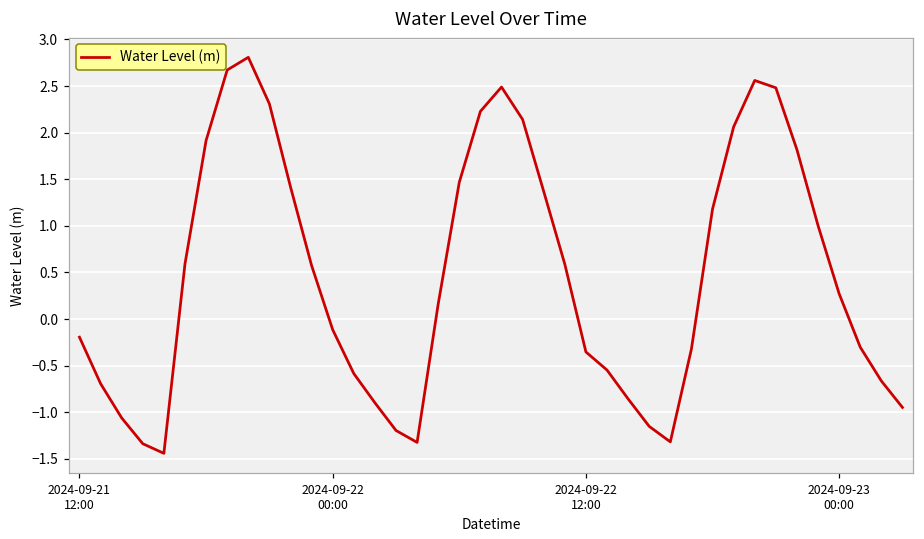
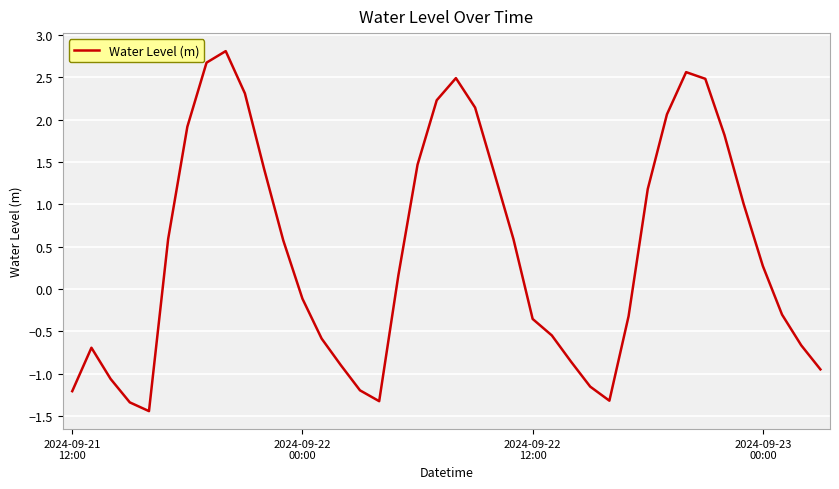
  {
-   "2024-09-21 12:00": -0.2,
+   "2024-09-21 12:00": -1.2,
    "2024-09-22 00:00": -0.1,
    "2024-09-22 12:00": -0.4,
    "2024-09-23 00:00": 0.3
  }
